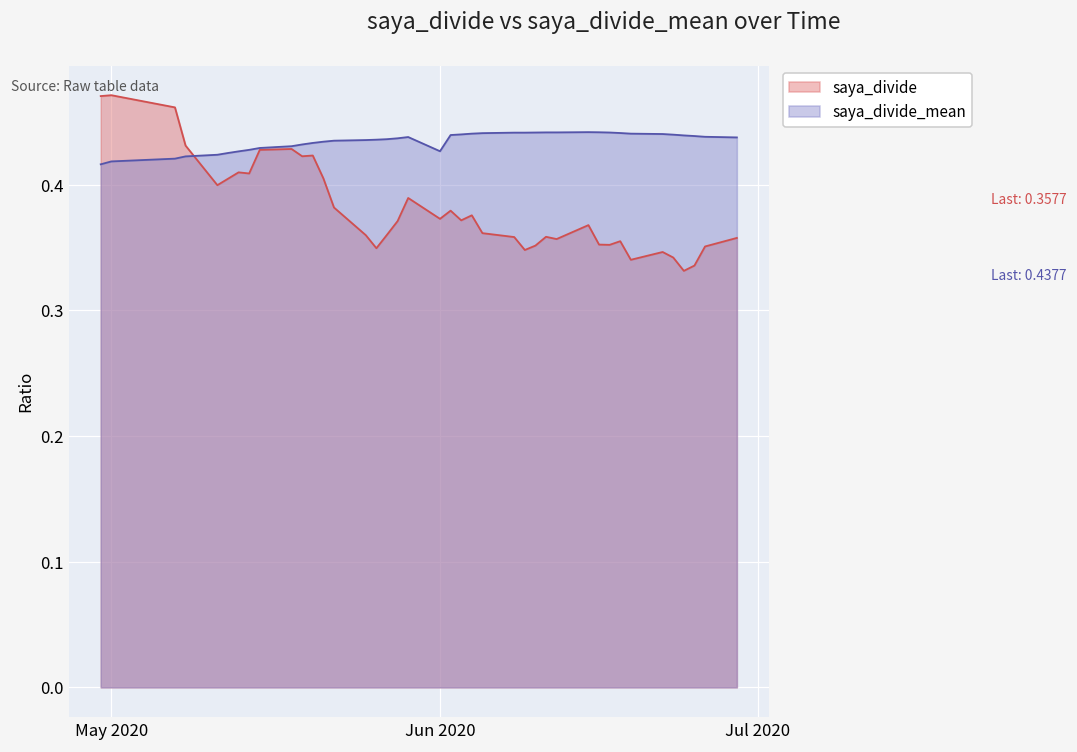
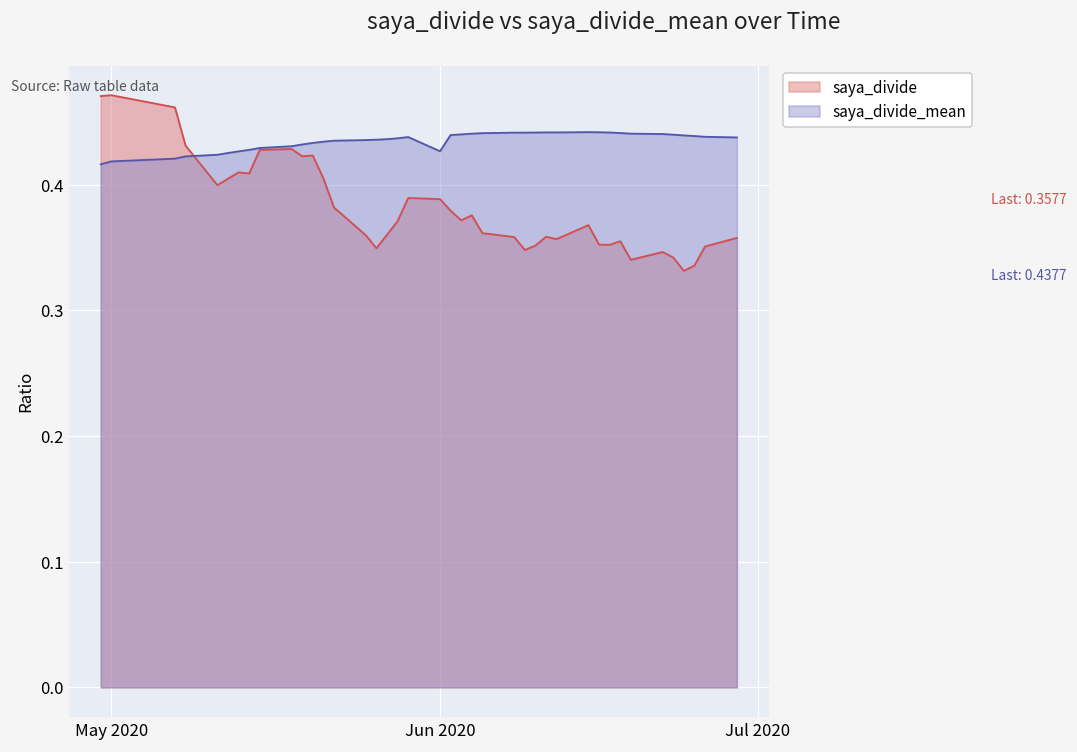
  {
    "saya_divide": {
      "May 2020": 0.471,
-     "Jun 2020": 0.373
+     "Jun 2020": 0.389
    },
    "saya_divide_mean": {
      "May 2020": 0.419,
      "Jun 2020": 0.427
    }
  }
